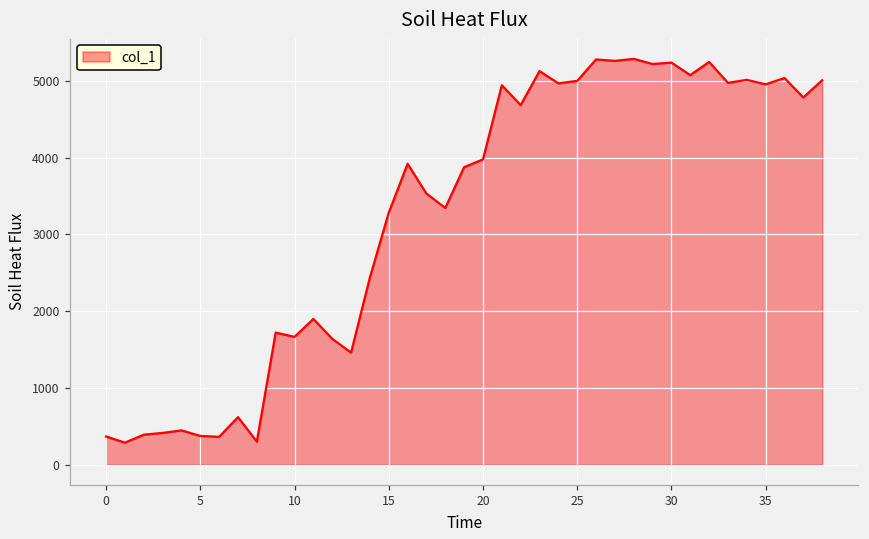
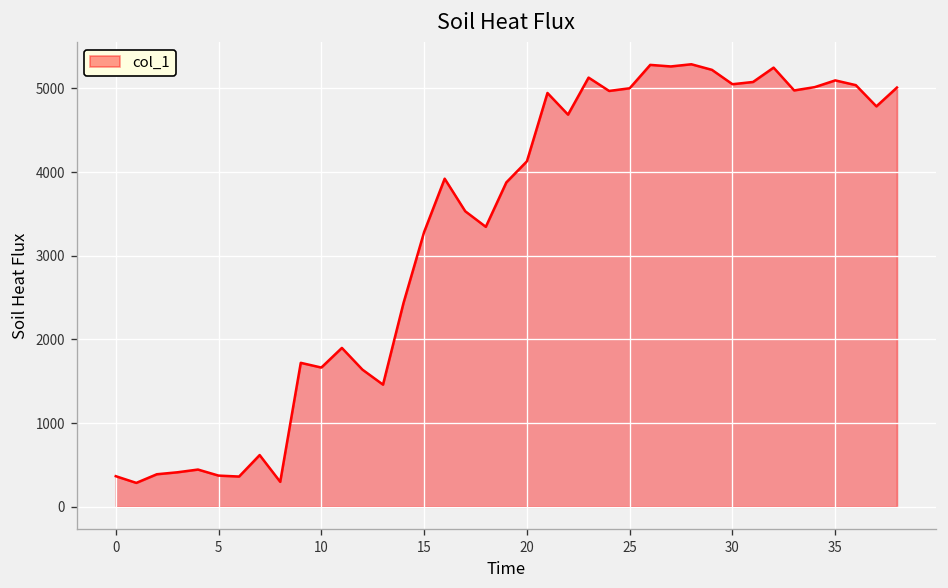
  {
    "0": 400,
    "5": 400,
    "10": 1700,
    "15": 3300,
-   "20": 4000,
+   "20": 4100,
    "25": 5000,
-   "30": 5200,
-   "35": 5000
+   "30": 5000,
+   "35": 5100
  }
